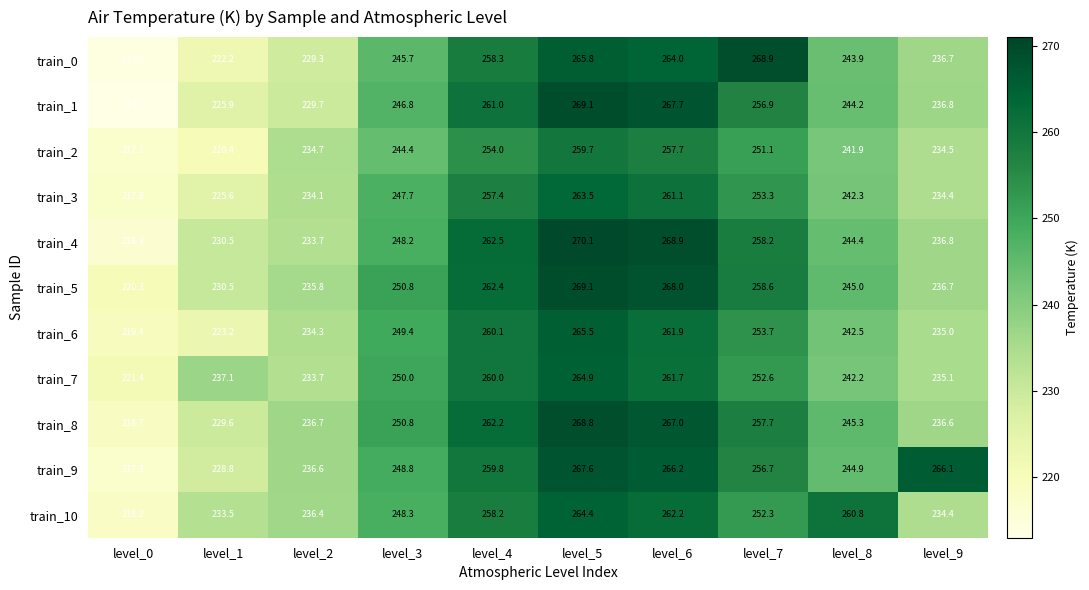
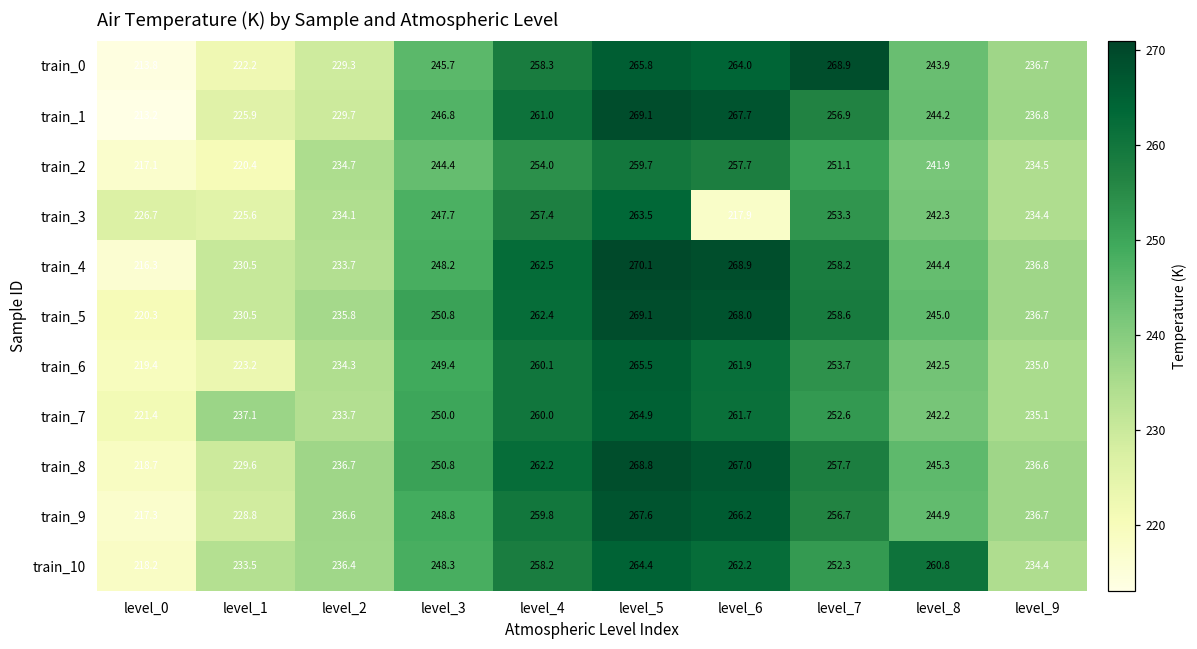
  {
    "train_0": {
      "level_1": 222.2,
      "level_2": 229.3,
      "level_3": 245.7,
      "level_4": 258.3,
      "level_5": 265.8,
      "level_6": 264.0,
      "level_7": 268.9,
      "level_8": 243.9,
      "level_9": 236.7
    },
    "train_1": {
      "level_1": 225.9,
      "level_2": 229.7,
      "level_3": 246.8,
      "level_4": 261.0,
      "level_5": 269.1,
      "level_6": 267.7,
      "level_7": 256.9,
      "level_8": 244.2,
      "level_9": 236.8
    },
    "train_2": {
      "level_0": 217.1,
      "level_1": 220.4,
      "level_2": 234.7,
      "level_3": 244.4,
      "level_4": 254.0,
      "level_5": 259.7,
      "level_6": 257.7,
      "level_7": 251.1,
      "level_8": 241.9,
      "level_9": 234.5
    },
    "train_3": {
-     "level_0": 217.8,
+     "level_0": 226.7,
      "level_1": 225.6,
      "level_2": 234.1,
      "level_3": 247.7,
      "level_4": 257.4,
      "level_5": 263.5,
-     "level_6": 261.1,
+     "level_6": 217.9,
      "level_7": 253.3,
      "level_8": 242.3,
      "level_9": 234.4
    },
    "train_4": {
      "level_1": 230.5,
      "level_2": 233.7,
      "level_3": 248.2,
      "level_4": 262.5,
      "level_5": 270.1,
      "level_6": 268.9,
      "level_7": 258.2,
      "level_8": 244.4,
      "level_9": 236.8
    },
    "train_5": {
      "level_0": 220.3,
      "level_1": 230.5,
      "level_2": 235.8,
      "level_3": 250.8,
      "level_4": 262.4,
      "level_5": 269.1,
      "level_6": 268.0,
      "level_7": 258.6,
      "level_8": 245.0,
      "level_9": 236.7
    },
    "train_6": {
      "level_0": 219.4,
      "level_1": 223.2,
      "level_2": 234.3,
      "level_3": 249.4,
      "level_4": 260.1,
      "level_5": 265.5,
      "level_6": 261.9,
      "level_7": 253.7,
      "level_8": 242.5,
      "level_9": 235.0
    },
    "train_7": {
      "level_0": 221.4,
      "level_1": 237.1,
      "level_2": 233.7,
      "level_3": 250.0,
      "level_4": 260.0,
      "level_5": 264.9,
      "level_6": 261.7,
      "level_7": 252.6,
      "level_8": 242.2,
      "level_9": 235.1
    },
    "train_8": {
      "level_0": 218.7,
      "level_1": 229.6,
      "level_2": 236.7,
      "level_3": 250.8,
      "level_4": 262.2,
      "level_5": 268.8,
      "level_6": 267.0,
      "level_7": 257.7,
      "level_8": 245.3,
      "level_9": 236.6
    },
    "train_9": {
      "level_0": 217.3,
      "level_1": 228.8,
      "level_2": 236.6,
      "level_3": 248.8,
      "level_4": 259.8,
      "level_5": 267.6,
      "level_6": 266.2,
      "level_7": 256.7,
      "level_8": 244.9,
-     "level_9": 266.1
+     "level_9": 236.7
    },
    "train_10": {
      "level_0": 218.2,
      "level_1": 233.5,
      "level_2": 236.4,
      "level_3": 248.3,
      "level_4": 258.2,
      "level_5": 264.4,
      "level_6": 262.2,
      "level_7": 252.3,
      "level_8": 260.8,
      "level_9": 234.4
    }
  }
